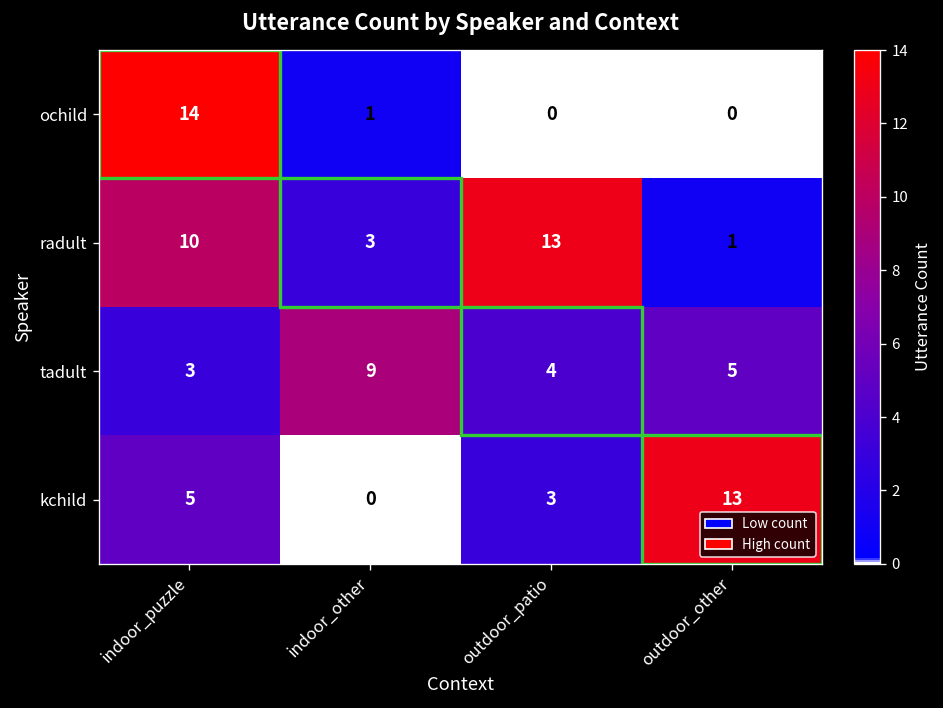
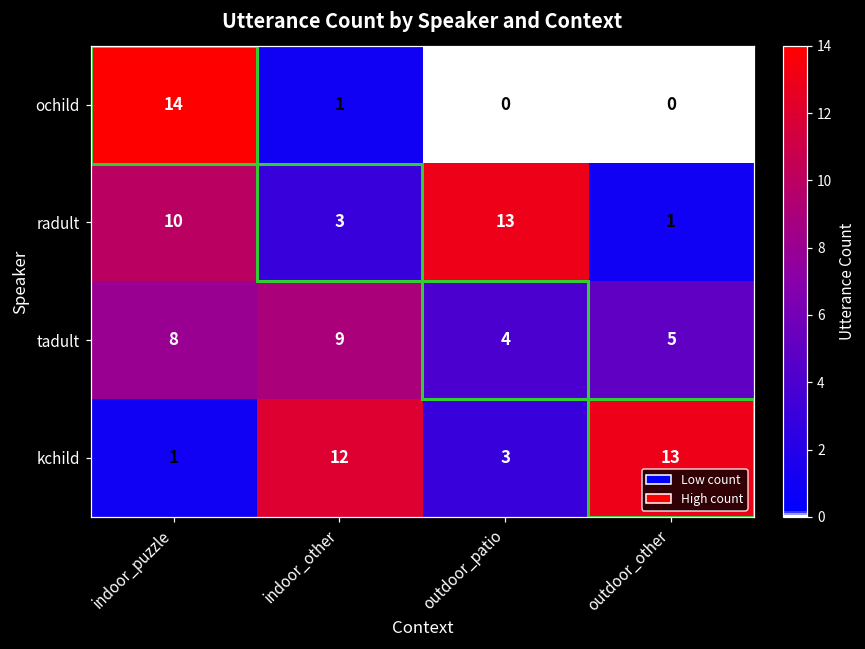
  {
    "ochild": {
      "indoor_puzzle": 14,
      "indoor_other": 1,
      "outdoor_patio": 0,
      "outdoor_other": 0
    },
    "radult": {
      "indoor_puzzle": 10,
      "indoor_other": 3,
      "outdoor_patio": 13,
      "outdoor_other": 1
    },
    "tadult": {
-     "indoor_puzzle": 3,
+     "indoor_puzzle": 8,
      "indoor_other": 9,
      "outdoor_patio": 4,
      "outdoor_other": 5
    },
    "kchild": {
-     "indoor_puzzle": 5,
-     "indoor_other": 0,
+     "indoor_puzzle": 1,
+     "indoor_other": 12,
      "outdoor_patio": 3,
      "outdoor_other": 13
    }
  }
